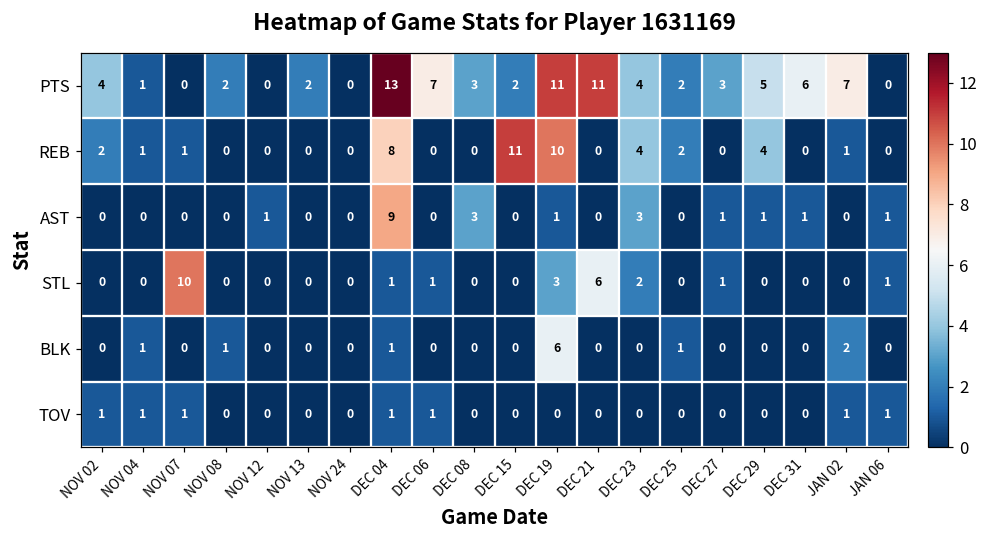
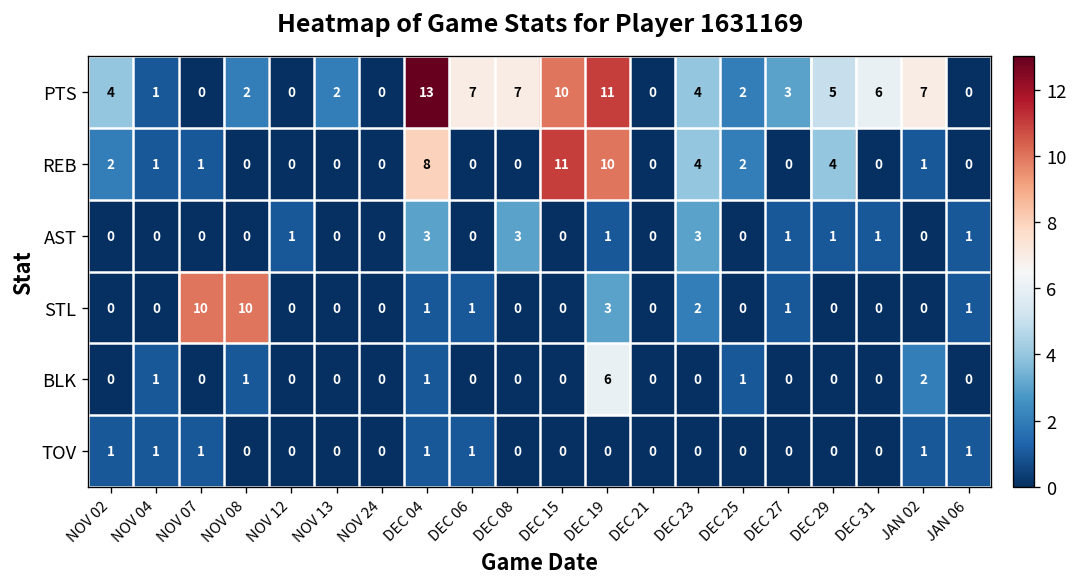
  {
    "PTS": {
      "NOV 02": 4,
      "NOV 04": 1,
      "NOV 07": 0,
      "NOV 08": 2,
      "NOV 12": 0,
      "NOV 13": 2,
      "NOV 24": 0,
      "DEC 04": 13,
      "DEC 06": 7,
-     "DEC 08": 3,
-     "DEC 15": 2,
+     "DEC 08": 7,
+     "DEC 15": 10,
      "DEC 19": 11,
-     "DEC 21": 11,
+     "DEC 21": 0,
      "DEC 23": 4,
      "DEC 25": 2,
      "DEC 27": 3,
      "DEC 29": 5,
      "DEC 31": 6,
      "JAN 02": 7,
      "JAN 06": 0
    },
    "REB": {
      "NOV 02": 2,
      "NOV 04": 1,
      "NOV 07": 1,
      "NOV 08": 0,
      "NOV 12": 0,
      "NOV 13": 0,
      "NOV 24": 0,
      "DEC 04": 8,
      "DEC 06": 0,
      "DEC 08": 0,
      "DEC 15": 11,
      "DEC 19": 10,
      "DEC 21": 0,
      "DEC 23": 4,
      "DEC 25": 2,
      "DEC 27": 0,
      "DEC 29": 4,
      "DEC 31": 0,
      "JAN 02": 1,
      "JAN 06": 0
    },
    "AST": {
      "NOV 02": 0,
      "NOV 04": 0,
      "NOV 07": 0,
      "NOV 08": 0,
      "NOV 12": 1,
      "NOV 13": 0,
      "NOV 24": 0,
-     "DEC 04": 9,
+     "DEC 04": 3,
      "DEC 06": 0,
      "DEC 08": 3,
      "DEC 15": 0,
      "DEC 19": 1,
      "DEC 21": 0,
      "DEC 23": 3,
      "DEC 25": 0,
      "DEC 27": 1,
      "DEC 29": 1,
      "DEC 31": 1,
      "JAN 02": 0,
      "JAN 06": 1
    },
    "STL": {
      "NOV 02": 0,
      "NOV 04": 0,
      "NOV 07": 10,
-     "NOV 08": 0,
+     "NOV 08": 10,
      "NOV 12": 0,
      "NOV 13": 0,
      "NOV 24": 0,
      "DEC 04": 1,
      "DEC 06": 1,
      "DEC 08": 0,
      "DEC 15": 0,
      "DEC 19": 3,
-     "DEC 21": 6,
+     "DEC 21": 0,
      "DEC 23": 2,
      "DEC 25": 0,
      "DEC 27": 1,
      "DEC 29": 0,
      "DEC 31": 0,
      "JAN 02": 0,
      "JAN 06": 1
    },
    "BLK": {
      "NOV 02": 0,
      "NOV 04": 1,
      "NOV 07": 0,
      "NOV 08": 1,
      "NOV 12": 0,
      "NOV 13": 0,
      "NOV 24": 0,
      "DEC 04": 1,
      "DEC 06": 0,
      "DEC 08": 0,
      "DEC 15": 0,
      "DEC 19": 6,
      "DEC 21": 0,
      "DEC 23": 0,
      "DEC 25": 1,
      "DEC 27": 0,
      "DEC 29": 0,
      "DEC 31": 0,
      "JAN 02": 2,
      "JAN 06": 0
    },
    "TOV": {
      "NOV 02": 1,
      "NOV 04": 1,
      "NOV 07": 1,
      "NOV 08": 0,
      "NOV 12": 0,
      "NOV 13": 0,
      "NOV 24": 0,
      "DEC 04": 1,
      "DEC 06": 1,
      "DEC 08": 0,
      "DEC 15": 0,
      "DEC 19": 0,
      "DEC 21": 0,
      "DEC 23": 0,
      "DEC 25": 0,
      "DEC 27": 0,
      "DEC 29": 0,
      "DEC 31": 0,
      "JAN 02": 1,
      "JAN 06": 1
    }
  }
